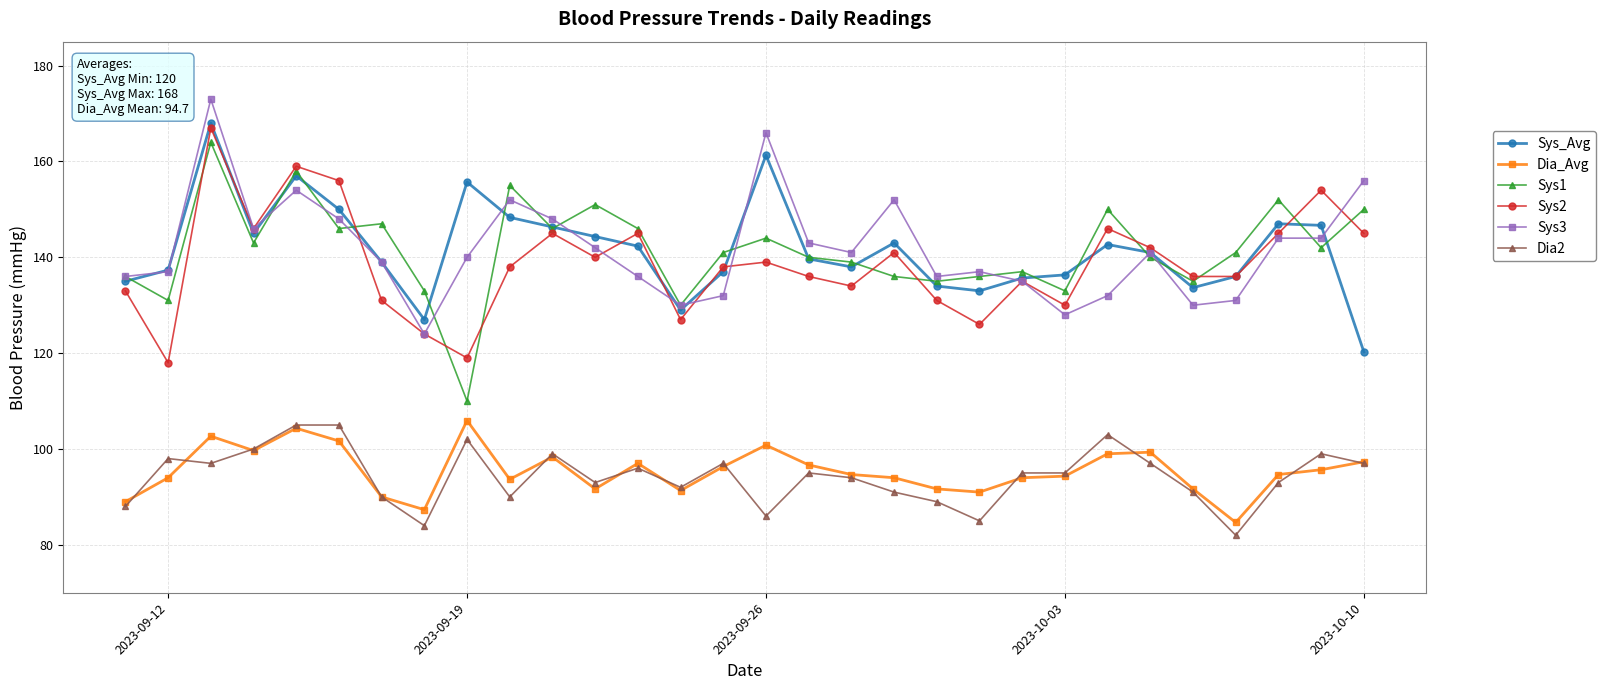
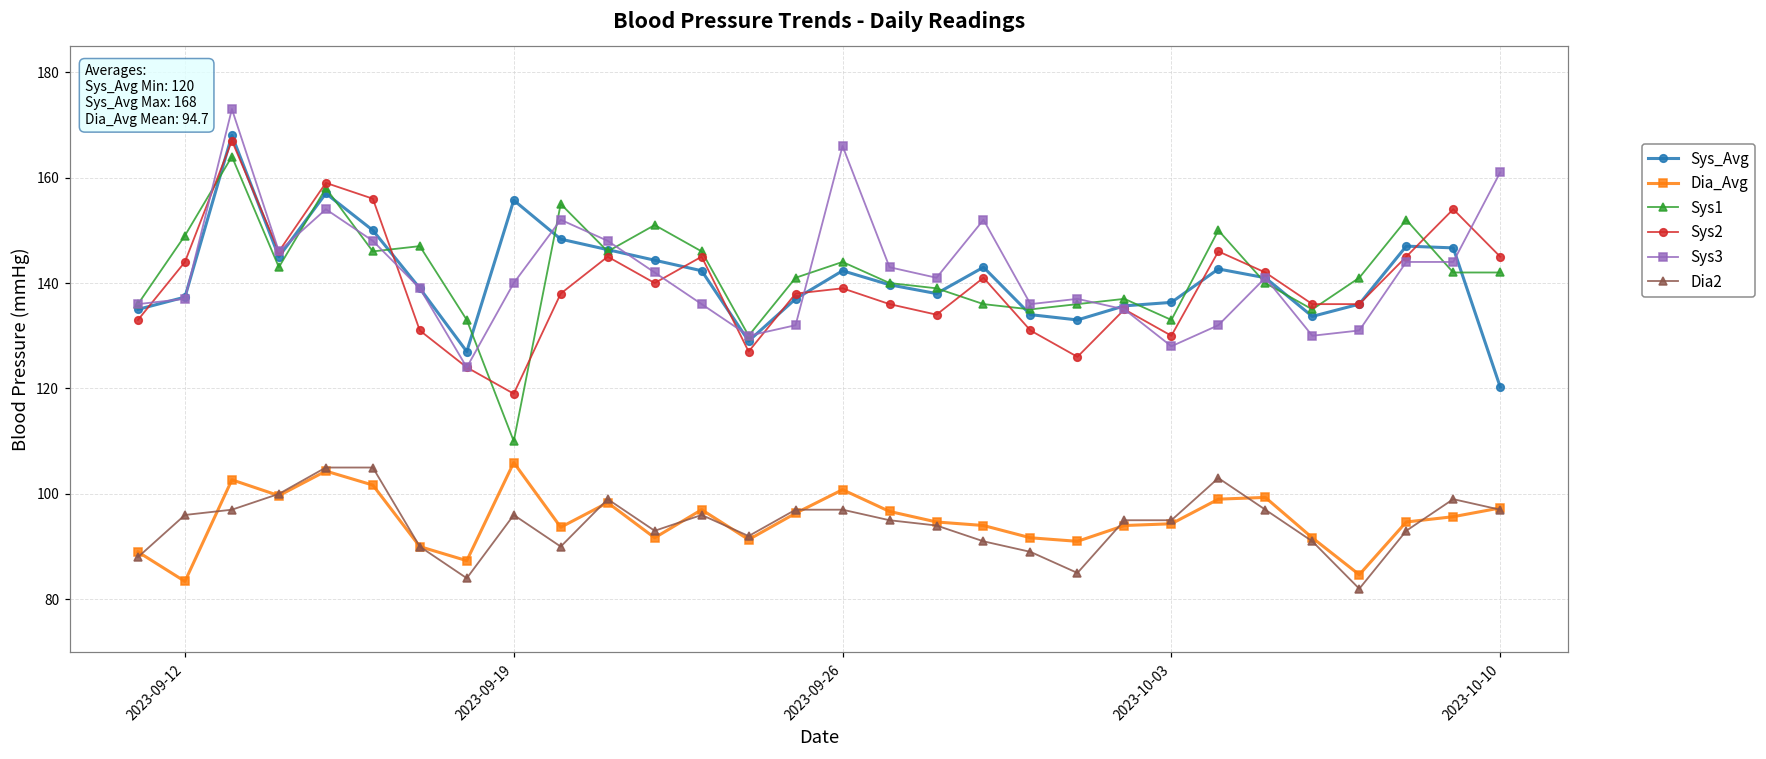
  {
    "Sys_Avg": {
      "2023-09-19": 156,
-     "2023-09-26": 161,
+     "2023-09-26": 142,
      "2023-10-03": 136,
      "2023-10-10": 120
    },
    "Dia_Avg": {
-     "2023-09-12": 94,
+     "2023-09-12": 83,
      "2023-09-19": 106,
      "2023-09-26": 101,
      "2023-10-03": 94
    },
    "Sys1": {
-     "2023-09-12": 131,
+     "2023-09-12": 149,
      "2023-09-19": 110,
      "2023-09-26": 144,
      "2023-10-03": 133,
-     "2023-10-10": 150
+     "2023-10-10": 142
    },
    "Sys2": {
-     "2023-09-12": 118,
+     "2023-09-12": 144,
      "2023-09-19": 119,
      "2023-09-26": 139,
      "2023-10-03": 130,
      "2023-10-10": 145
    },
    "Sys3": {
      "2023-09-19": 140,
      "2023-09-26": 166,
      "2023-10-03": 128,
-     "2023-10-10": 156
+     "2023-10-10": 161
    },
    "Dia2": {
-     "2023-09-12": 98,
-     "2023-09-19": 102,
-     "2023-09-26": 86,
+     "2023-09-12": 96,
+     "2023-09-19": 96,
+     "2023-09-26": 97,
      "2023-10-03": 95
    }
  }
